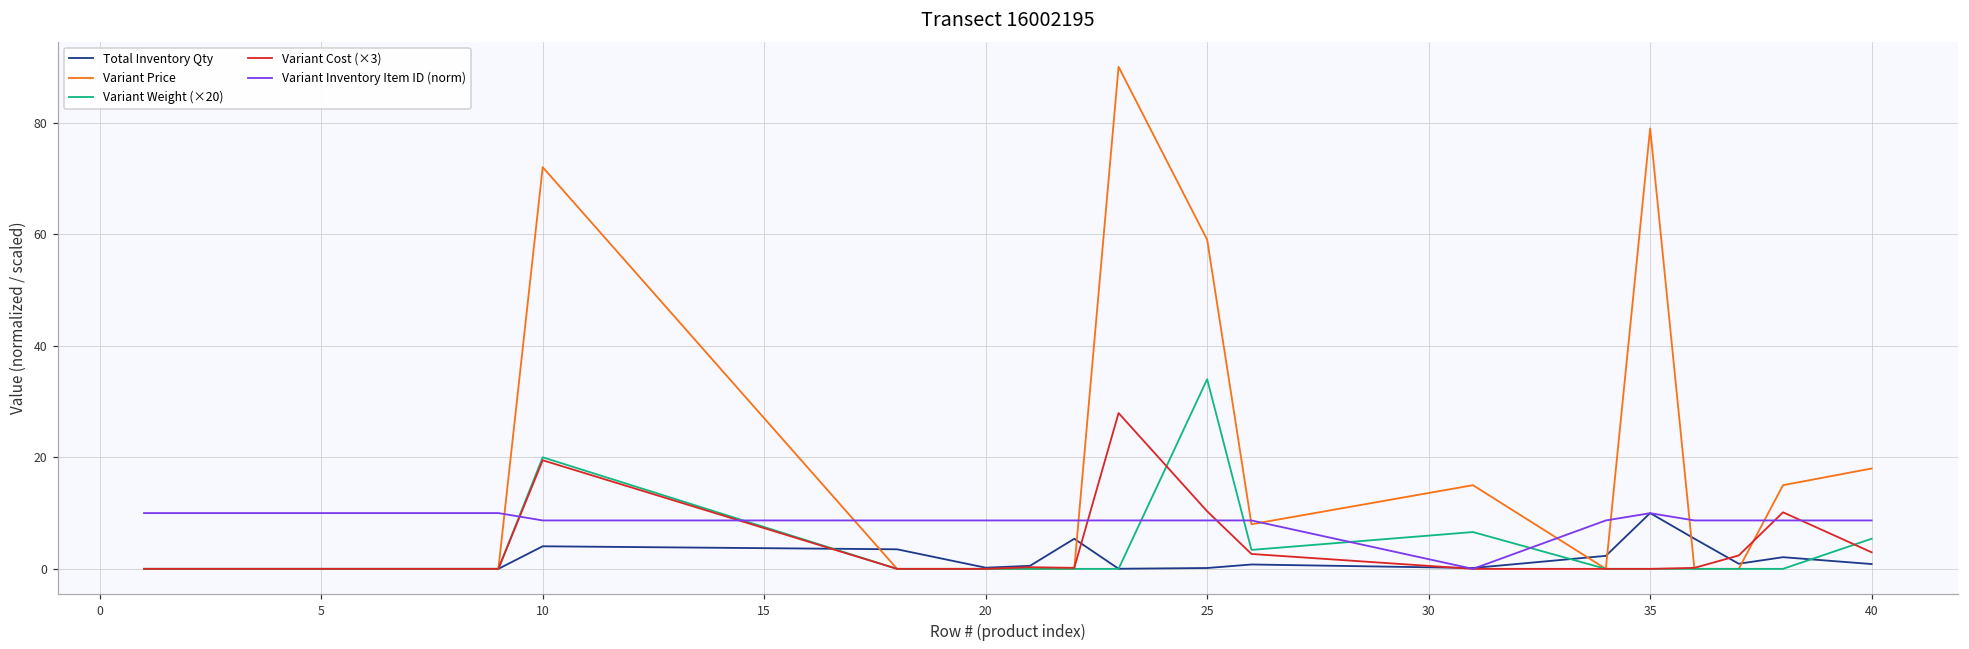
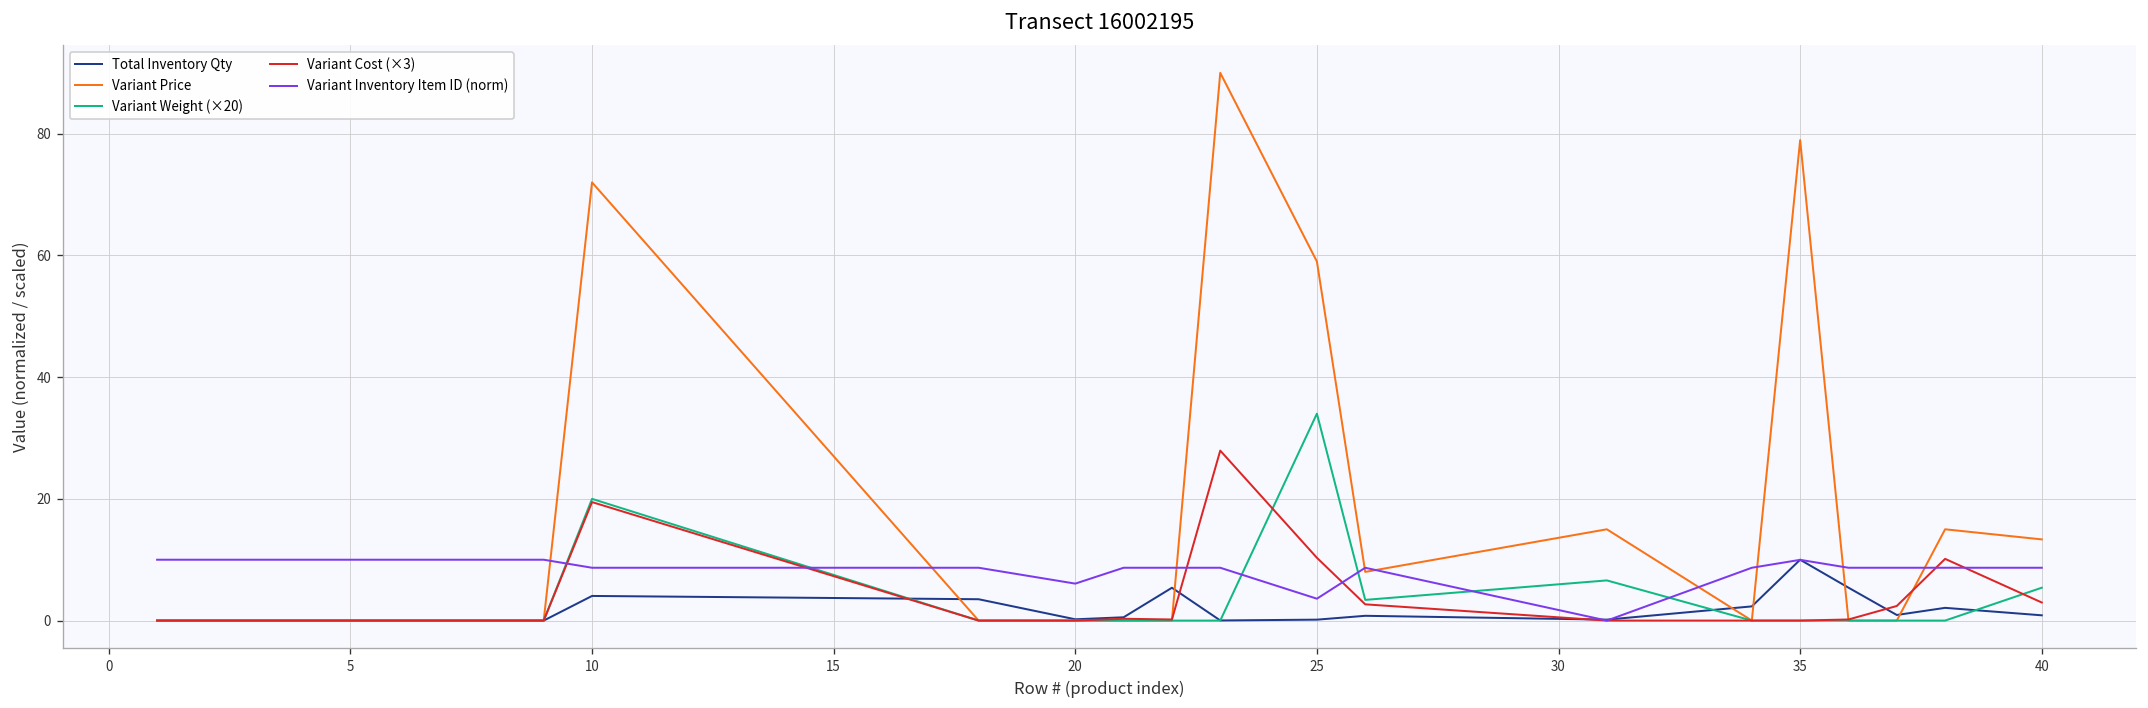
  {
    "Total Inventory Qty": {
      "10": 4,
      "25": 0,
      "40": 1
    },
    "Variant Price": {
      "10": 72,
      "25": 59,
      "35": 79,
-     "40": 18
+     "40": 13
    },
    "Variant Weight (×20)": {
      "10": 20,
      "25": 34,
      "40": 5
    },
    "Variant Cost (×3)": {
      "10": 19,
      "25": 10,
      "40": 3
    },
    "Variant Inventory Item ID (norm)": {
      "10": 9,
-     "20": 9,
-     "25": 9,
+     "20": 6,
+     "25": 4,
      "40": 9
    }
  }
